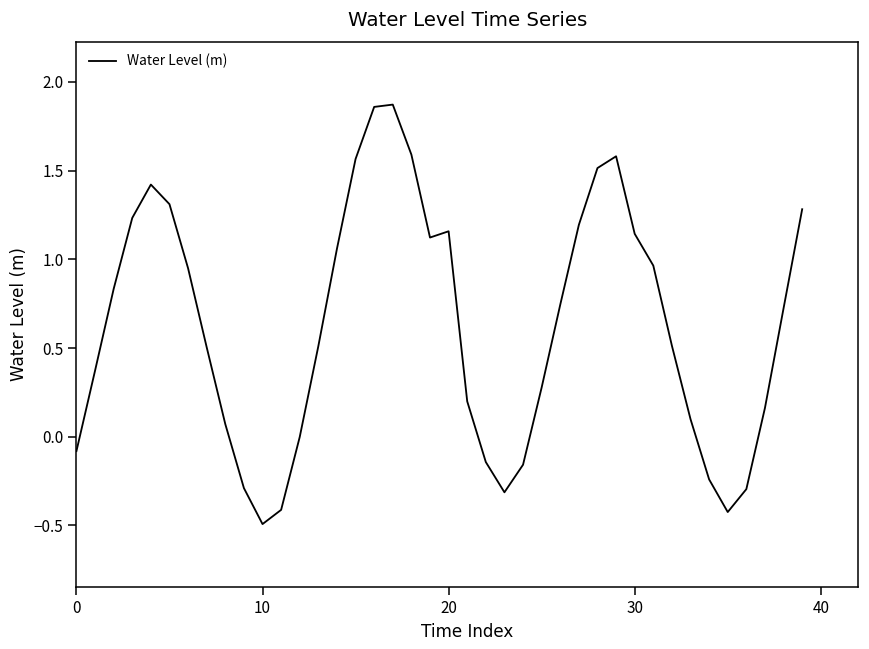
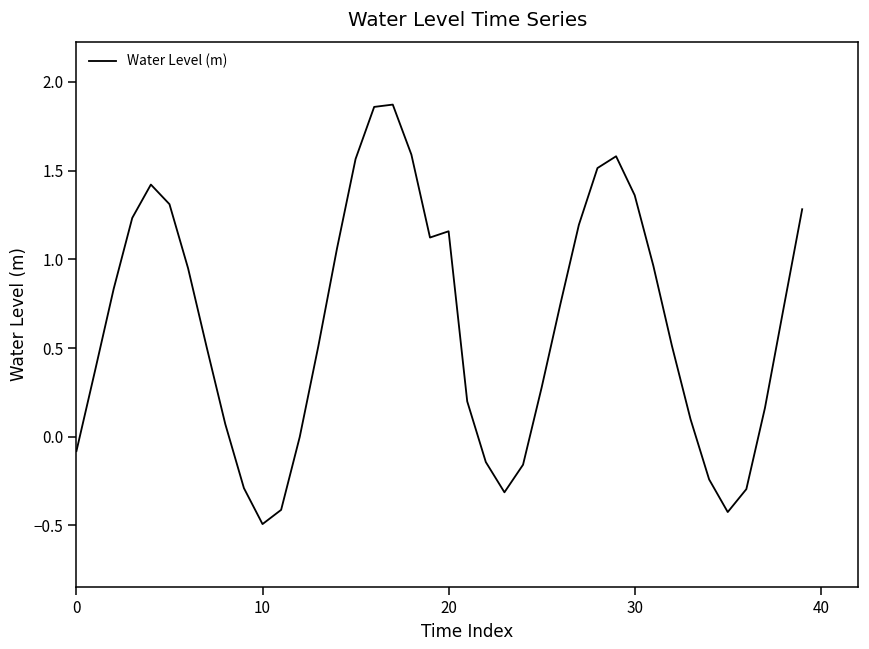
  {
    "0": -0.08,
    "10": -0.49,
    "20": 1.16,
-   "30": 1.14
+   "30": 1.36
  }
